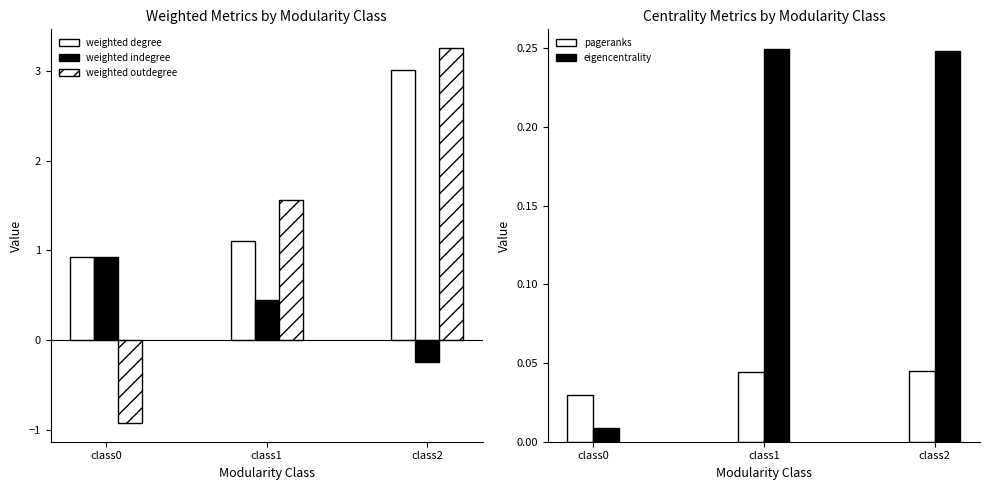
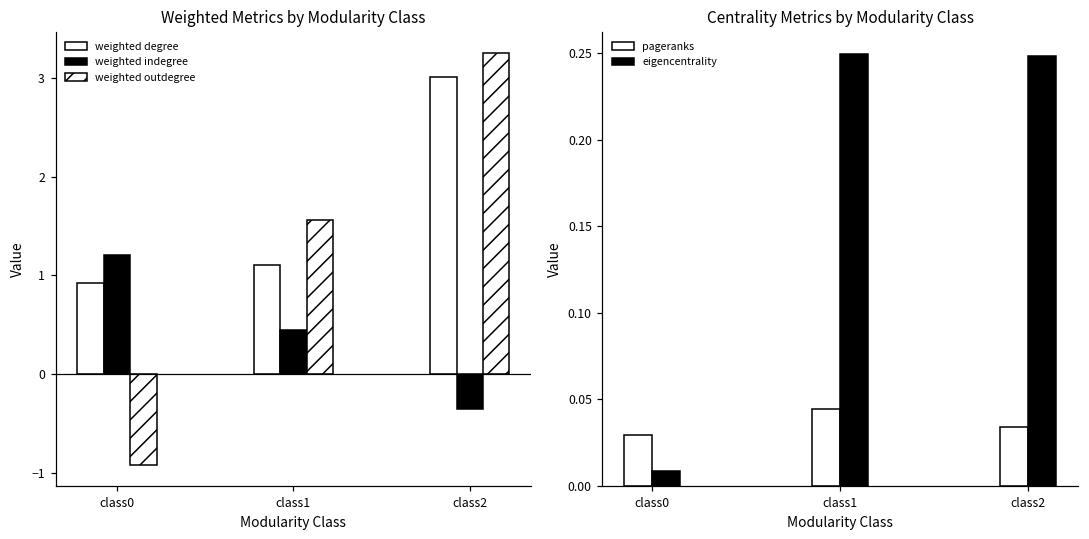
  {
    "Weighted Metrics by Modularity Class": {
      "weighted indegree": {
-       "class0": 0.9,
+       "class0": 1.2,
        "class1": 0.4,
-       "class2": -0.2
+       "class2": -0.3
      }
    },
    "Centrality Metrics by Modularity Class": {
      "pageranks": {
        "class0": 0.029,
        "class1": 0.045,
-       "class2": 0.045
+       "class2": 0.034
      },
      "eigencentrality": {
        "class0": 0.008,
        "class1": 0.250,
        "class2": 0.248
      }
    }
  }
